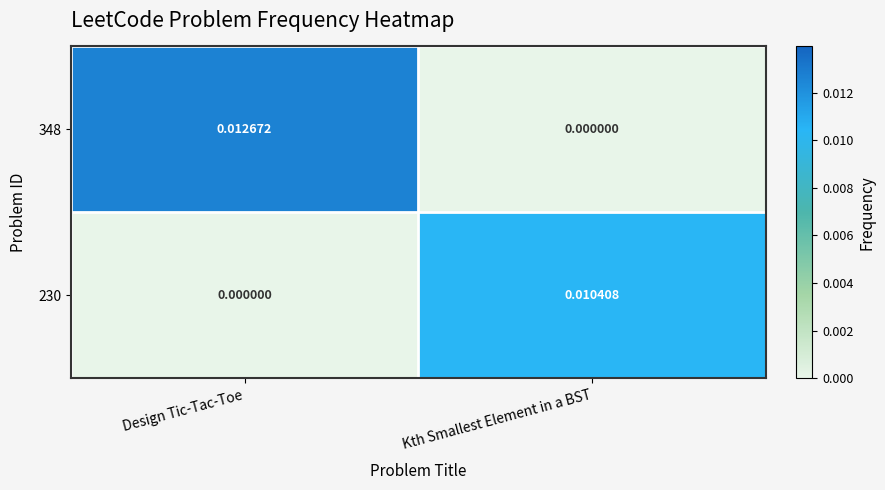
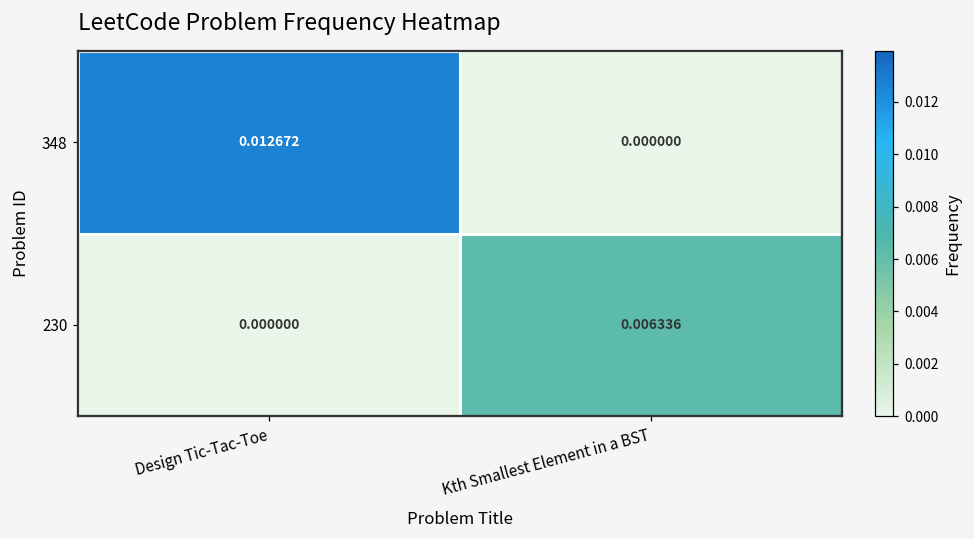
  {
    "348": {
      "Design Tic-Tac-Toe": 0.012672,
      "Kth Smallest Element in a BST": 0.000000
    },
    "230": {
      "Design Tic-Tac-Toe": 0.000000,
-     "Kth Smallest Element in a BST": 0.010408
+     "Kth Smallest Element in a BST": 0.006336
    }
  }
